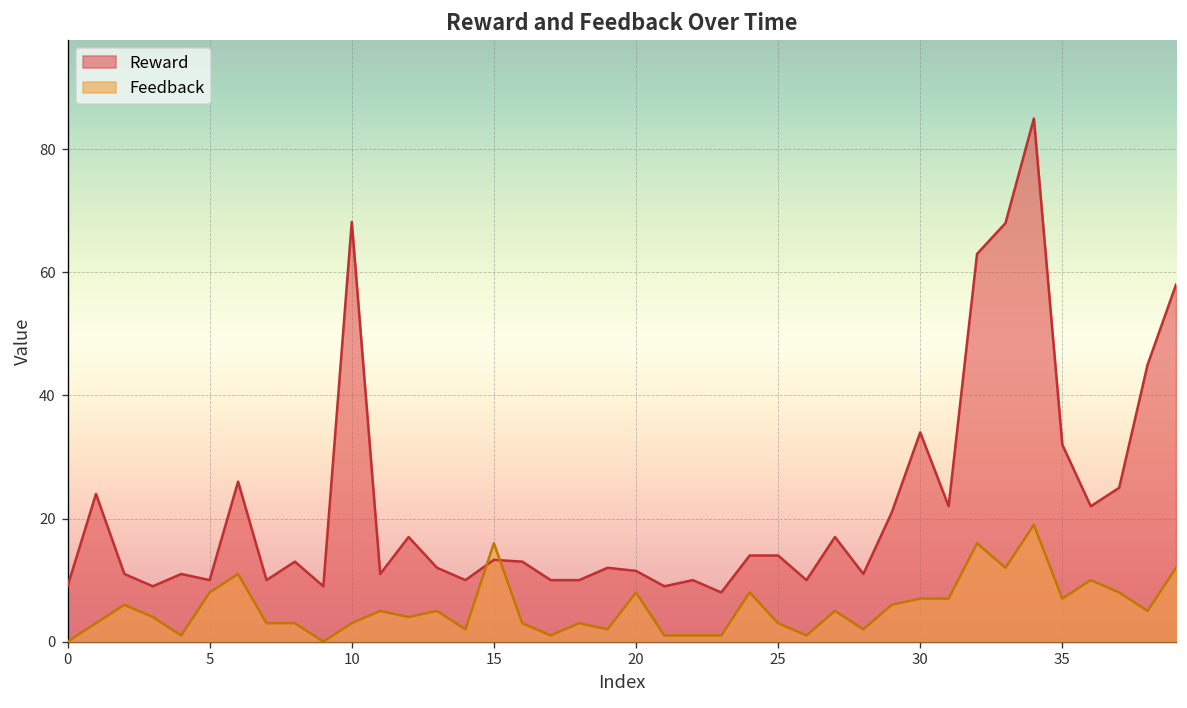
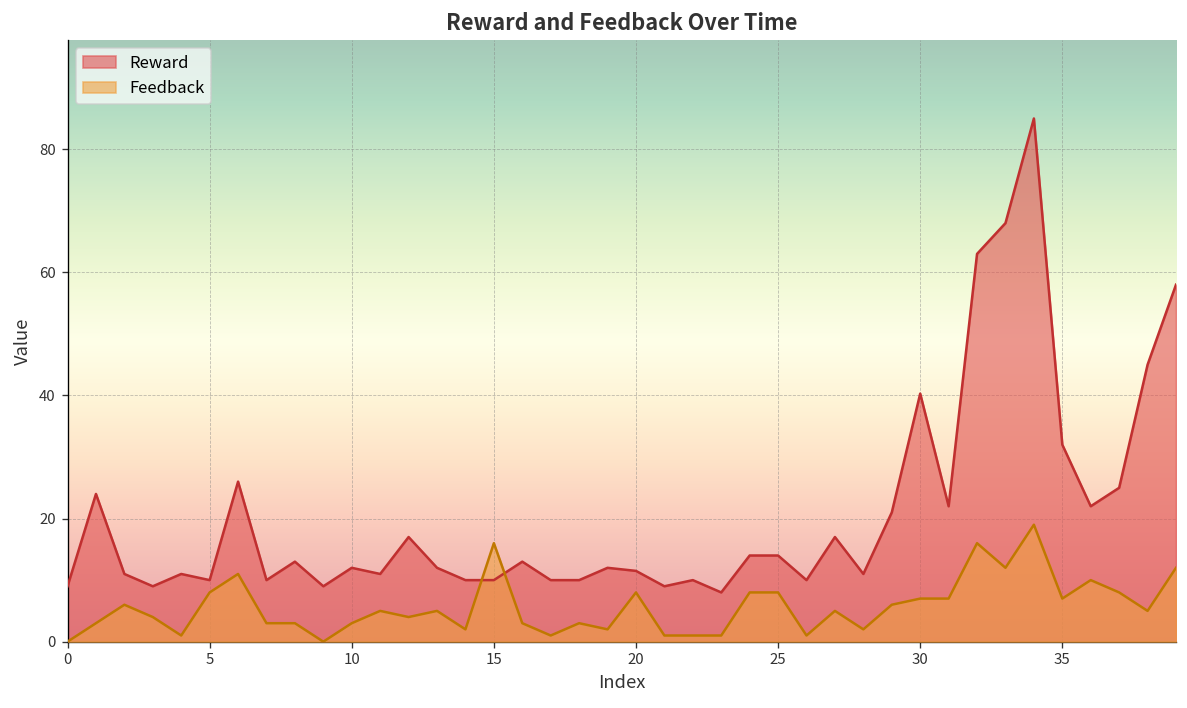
  {
    "Reward": {
      "0": 9,
      "5": 10,
-     "10": 68,
-     "15": 13,
+     "10": 12,
+     "15": 10,
      "20": 12,
      "25": 14,
-     "30": 34,
+     "30": 40,
      "35": 32
    },
    "Feedback": {
      "0": 0,
      "5": 8,
      "10": 3,
      "15": 16,
      "20": 8,
-     "25": 3,
+     "25": 8,
      "30": 7,
      "35": 7
    }
  }
